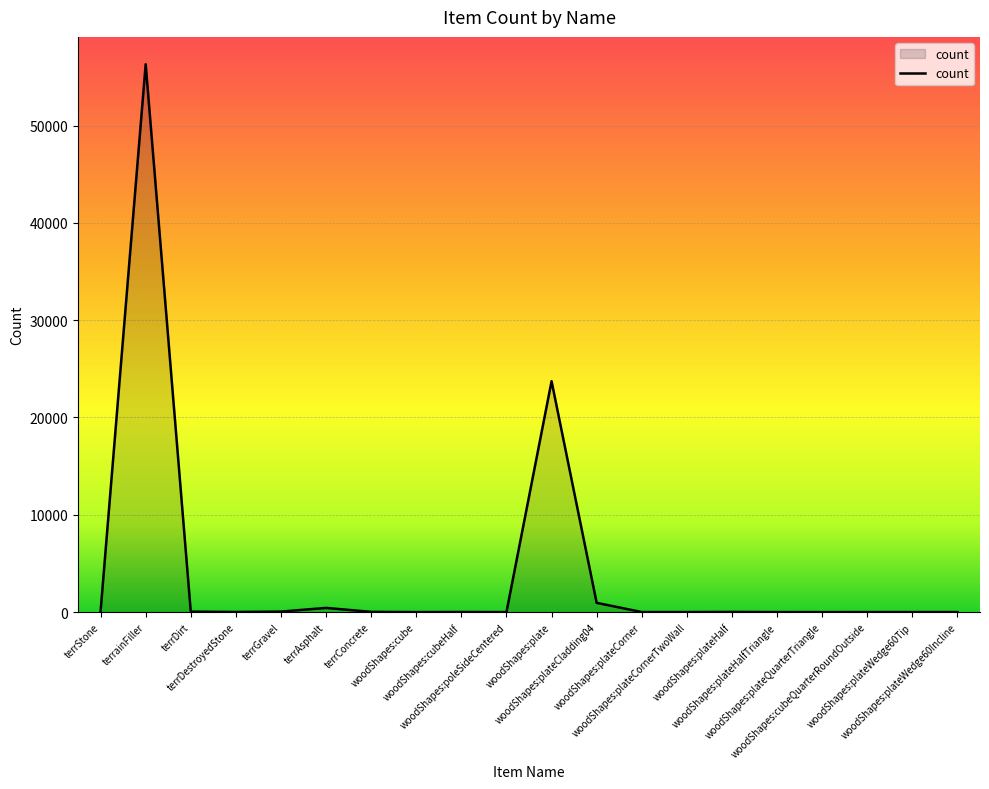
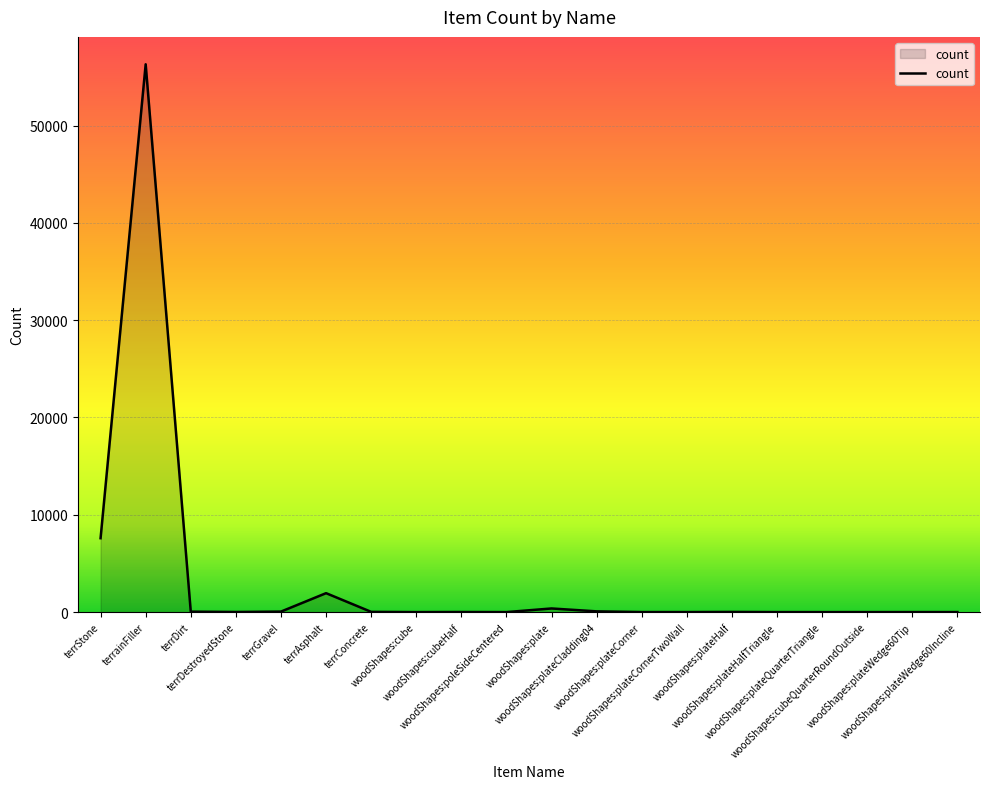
  {
-   "terrStone": 0,
+   "terrStone": 8000,
    "terrainFiller": 56000,
    "terrDirt": 0,
    "terrDestroyedStone": 0,
    "terrGravel": 0,
-   "terrAsphalt": 0,
+   "terrAsphalt": 2000,
    "terrConcrete": 0,
    "woodShapes:cube": 0,
    "woodShapes:cubeHalf": 0,
    "woodShapes:poleSideCentered": 0,
-   "woodShapes:plate": 24000,
-   "woodShapes:plateCladding04": 1000,
+   "woodShapes:plate": 0,
+   "woodShapes:plateCladding04": 0,
    "woodShapes:plateCorner": 0,
    "woodShapes:plateCornerTwoWall": 0,
    "woodShapes:plateHalf": 0,
    "woodShapes:plateHalfTriangle": 0,
    "woodShapes:plateQuarterTriangle": 0,
    "woodShapes:cubeQuarterRoundOutside": 0,
    "woodShapes:plateWedge60Tip": 0,
    "woodShapes:plateWedge60Incline": 0
  }
